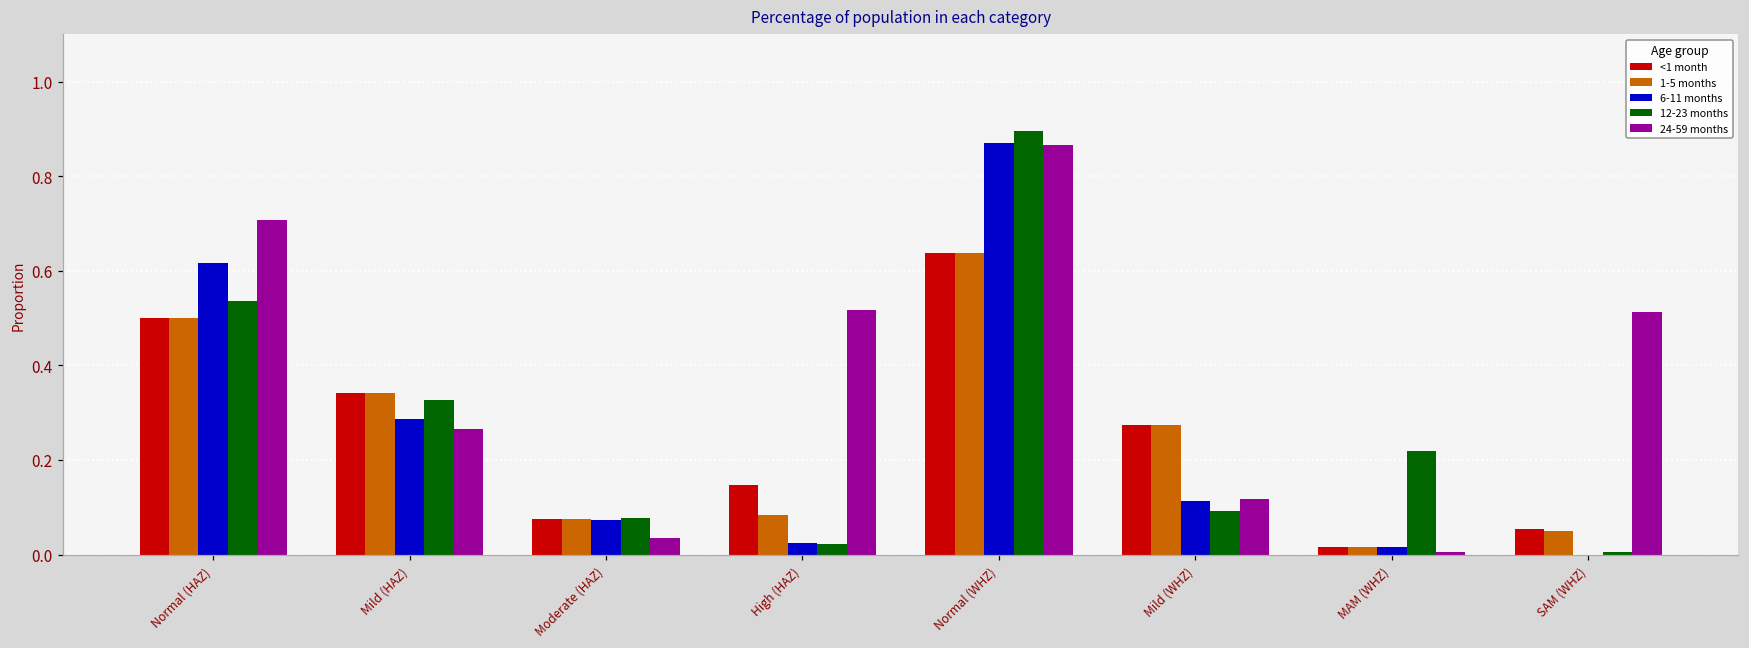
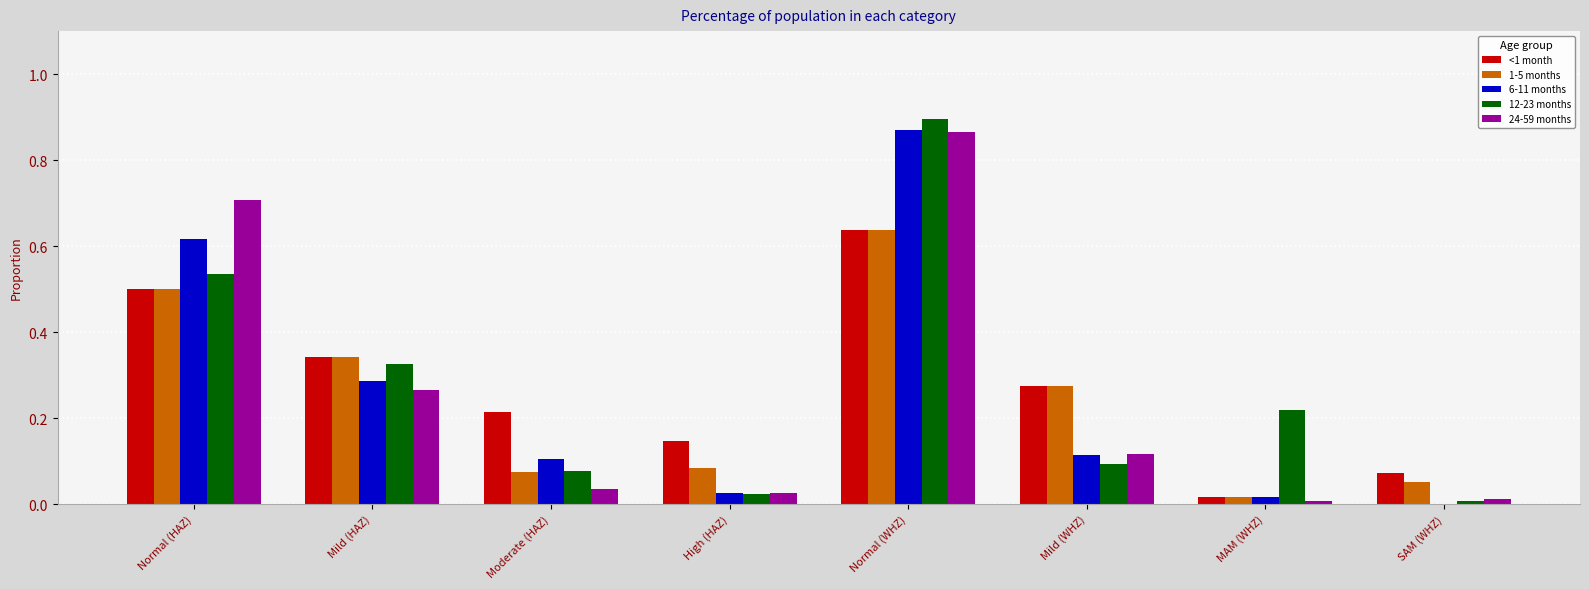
  {
    "<1 month": {
      "Normal (HAZ)": 0.50,
      "Mild (HAZ)": 0.34,
-     "Moderate (HAZ)": 0.07,
+     "Moderate (HAZ)": 0.21,
      "High (HAZ)": 0.15,
      "Normal (WHZ)": 0.64,
      "Mild (WHZ)": 0.27,
      "MAM (WHZ)": 0.02,
-     "SAM (WHZ)": 0.05
+     "SAM (WHZ)": 0.07
    },
    "1-5 months": {
      "Normal (HAZ)": 0.50,
      "Mild (HAZ)": 0.34,
      "Moderate (HAZ)": 0.07,
      "High (HAZ)": 0.08,
      "Normal (WHZ)": 0.64,
      "Mild (WHZ)": 0.27,
      "MAM (WHZ)": 0.02,
      "SAM (WHZ)": 0.05
    },
    "6-11 months": {
      "Normal (HAZ)": 0.62,
      "Mild (HAZ)": 0.29,
-     "Moderate (HAZ)": 0.07,
+     "Moderate (HAZ)": 0.11,
      "High (HAZ)": 0.02,
      "Normal (WHZ)": 0.87,
      "Mild (WHZ)": 0.11,
      "MAM (WHZ)": 0.02,
      "SAM (WHZ)": 0.00
    },
    "12-23 months": {
      "Normal (HAZ)": 0.54,
      "Mild (HAZ)": 0.33,
      "Moderate (HAZ)": 0.08,
      "High (HAZ)": 0.02,
      "Normal (WHZ)": 0.90,
      "Mild (WHZ)": 0.09,
      "MAM (WHZ)": 0.22,
      "SAM (WHZ)": 0.01
    },
    "24-59 months": {
      "Normal (HAZ)": 0.71,
      "Mild (HAZ)": 0.26,
      "Moderate (HAZ)": 0.04,
-     "High (HAZ)": 0.52,
+     "High (HAZ)": 0.03,
      "Normal (WHZ)": 0.87,
      "Mild (WHZ)": 0.12,
      "MAM (WHZ)": 0.01,
-     "SAM (WHZ)": 0.51
+     "SAM (WHZ)": 0.01
    }
  }
